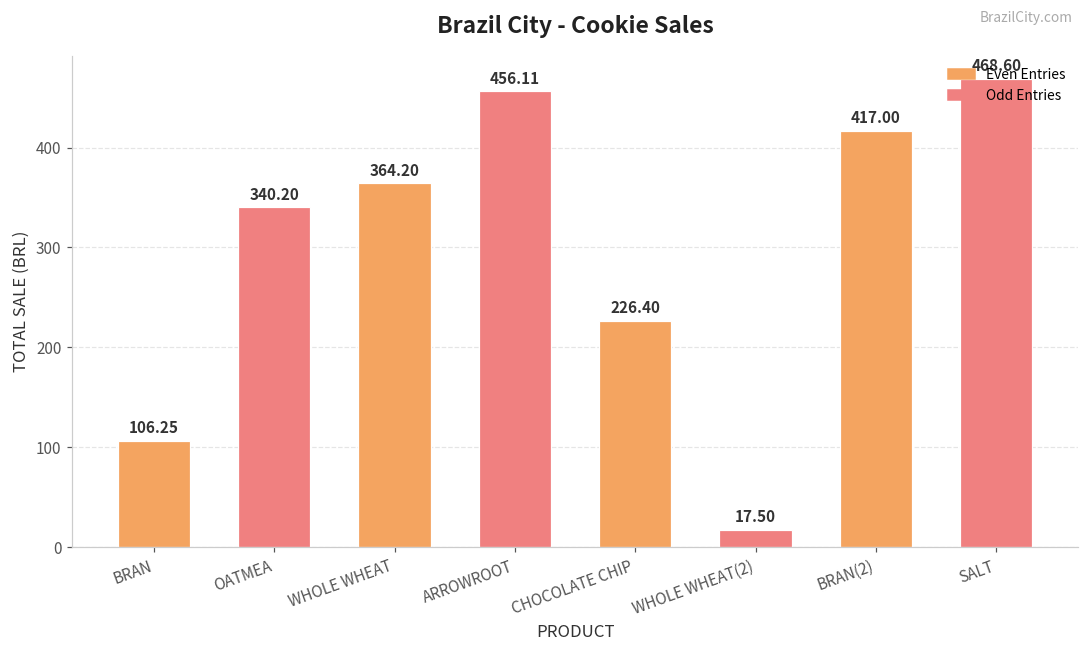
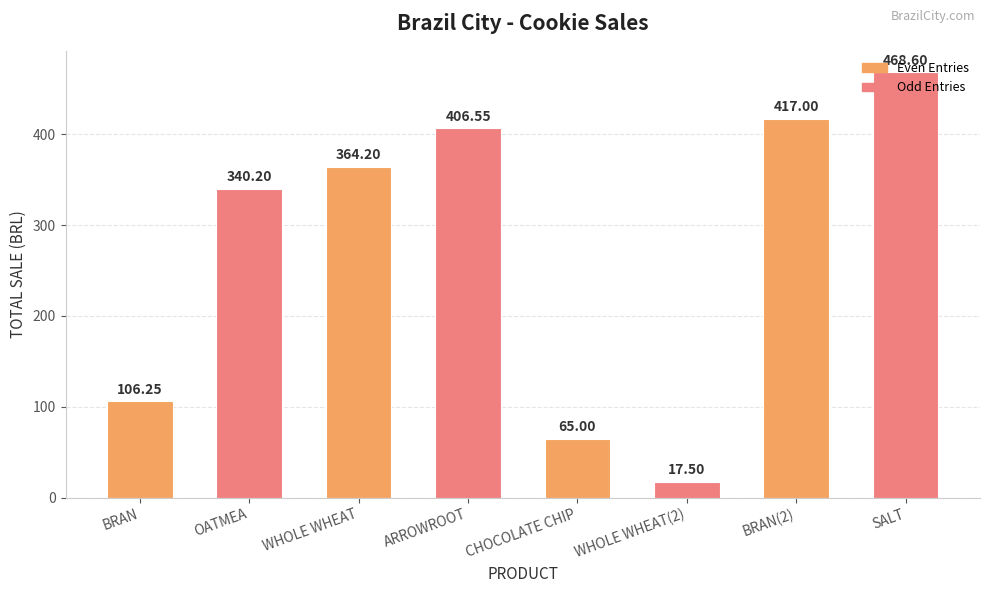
  {
    "BRAN": 106.25,
    "OATMEA": 340.20,
    "WHOLE WHEAT": 364.20,
-   "ARROWROOT": 456.11,
-   "CHOCOLATE CHIP": 226.40,
+   "ARROWROOT": 406.55,
+   "CHOCOLATE CHIP": 65.00,
    "WHOLE WHEAT(2)": 17.50,
    "BRAN(2)": 417.00,
    "SALT": 468.60
  }
